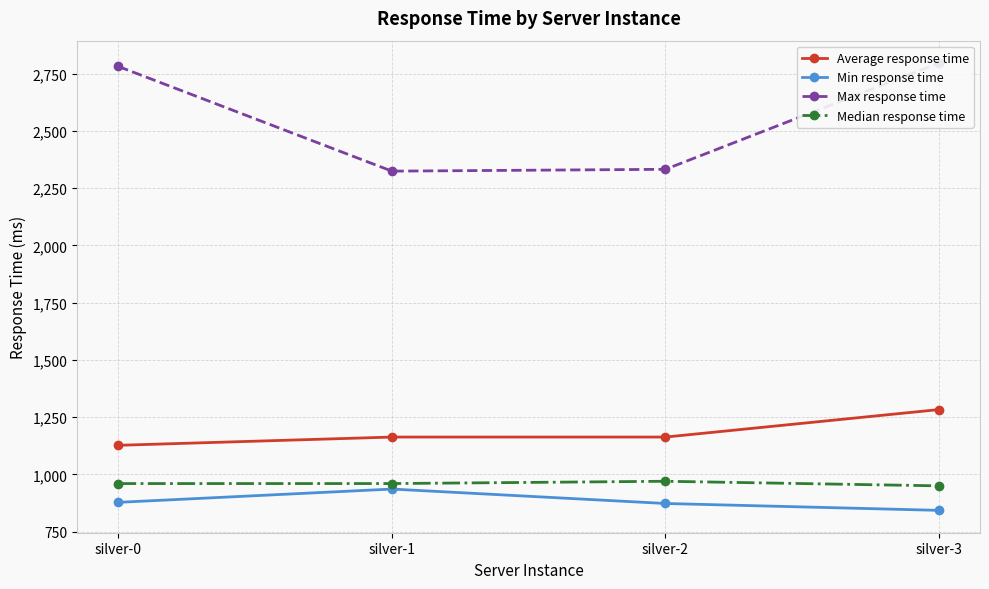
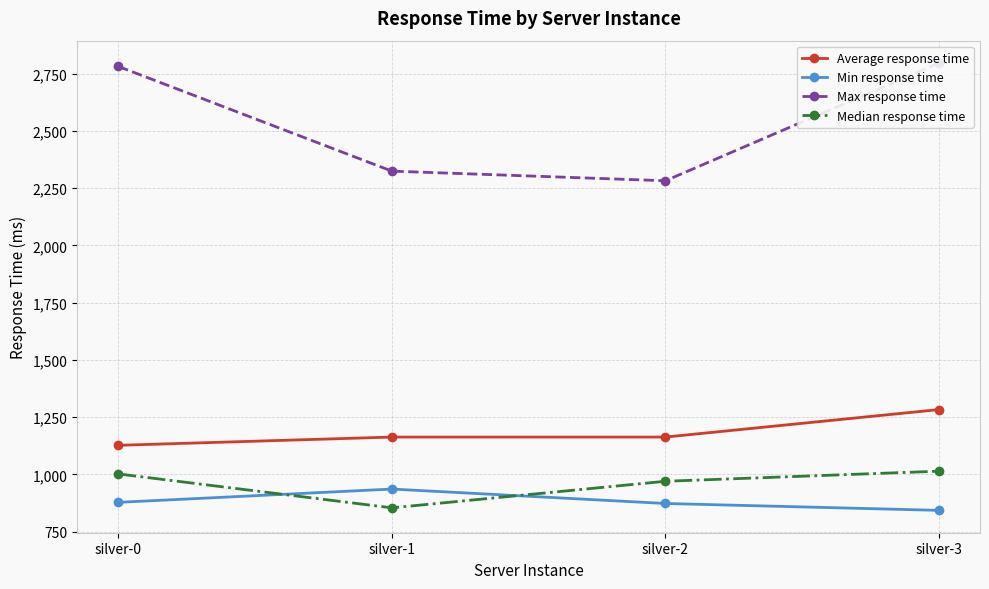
  {
    "Average response time": {
      "silver-0": "1,130",
      "silver-1": "1,160",
      "silver-2": "1,160",
      "silver-3": "1,280"
    },
    "Min response time": {
      "silver-0": "880",
      "silver-1": "940",
      "silver-2": "870",
      "silver-3": "840"
    },
    "Max response time": {
      "silver-0": "2,780",
      "silver-1": "2,320",
-     "silver-2": "2,330"
+     "silver-2": "2,280"
    },
    "Median response time": {
-     "silver-0": "960",
-     "silver-1": "960",
+     "silver-0": "1,000",
+     "silver-1": "850",
      "silver-2": "970",
-     "silver-3": "950"
+     "silver-3": "1,010"
    }
  }
